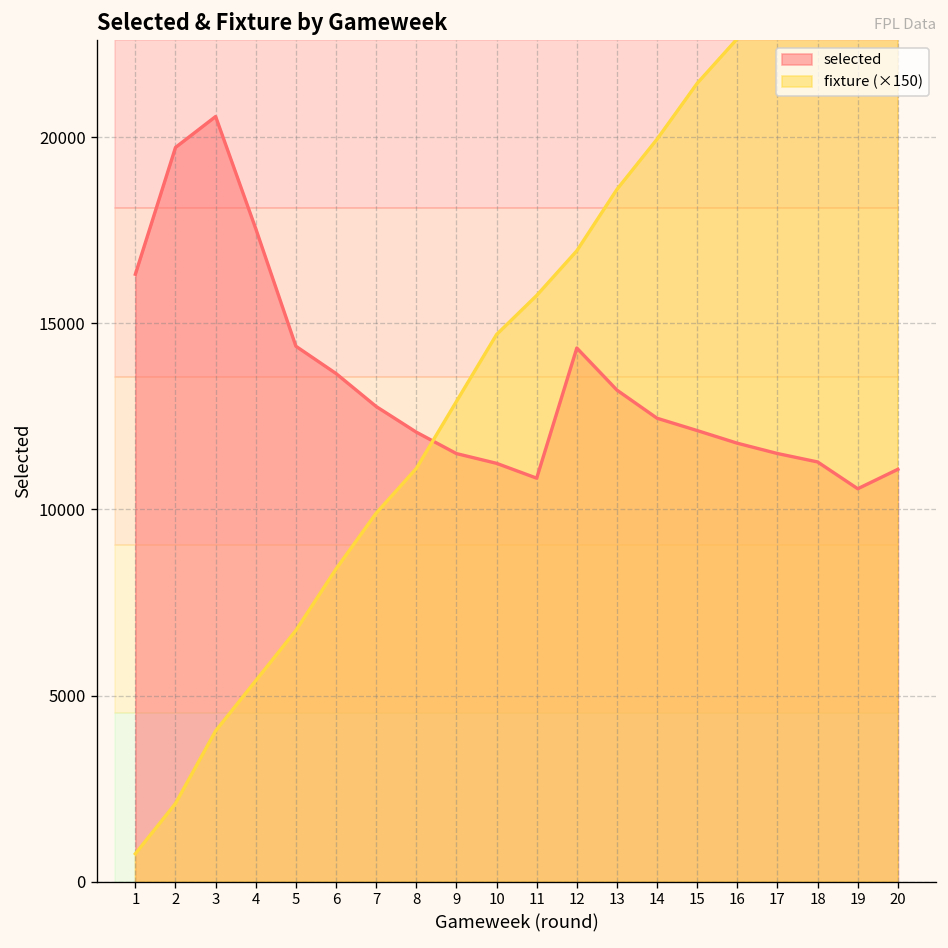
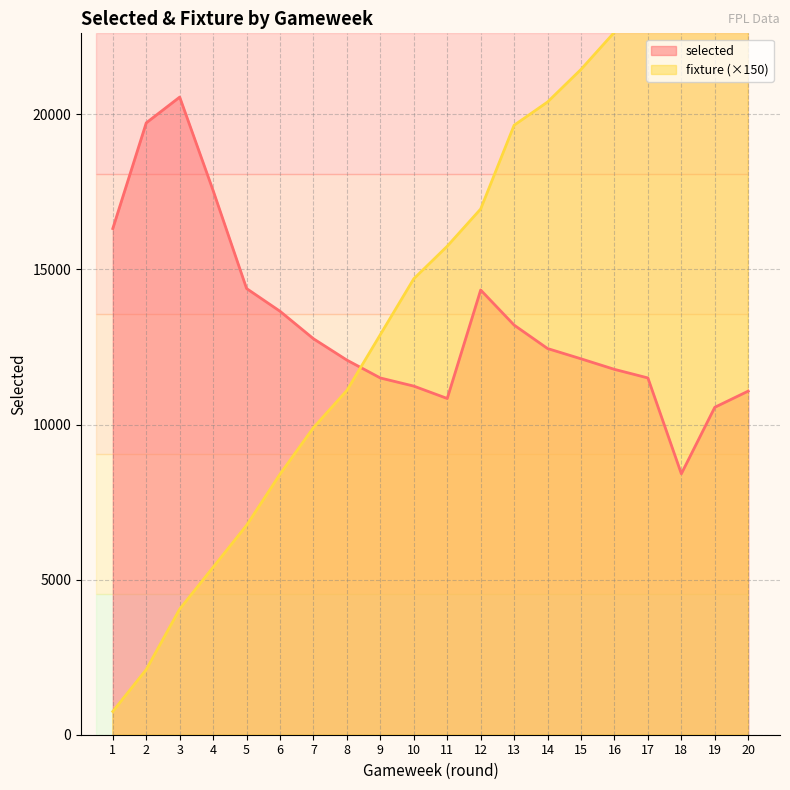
  {
    "selected": {
      "1": 16300,
      "2": 19700,
      "3": 20600,
      "4": 17500,
      "5": 14400,
      "6": 13700,
      "7": 12800,
      "8": 12100,
      "9": 11500,
      "10": 11200,
      "11": 10800,
      "12": 14300,
      "13": 13200,
      "14": 12500,
      "15": 12100,
      "16": 11800,
      "17": 11500,
-     "18": 11300,
+     "18": 8400,
      "19": 10600,
      "20": 11100
    },
    "fixture (×150)": {
      "1": 800,
      "2": 2100,
      "3": 4100,
      "4": 5400,
      "5": 6800,
      "6": 8400,
      "7": 9900,
      "8": 11100,
      "9": 12900,
      "10": 14700,
      "11": 15800,
      "12": 17000,
-     "13": 18600,
-     "14": 20000,
+     "13": 19700,
+     "14": 20400,
      "15": 21500,
      "16": 22700
    }
  }
